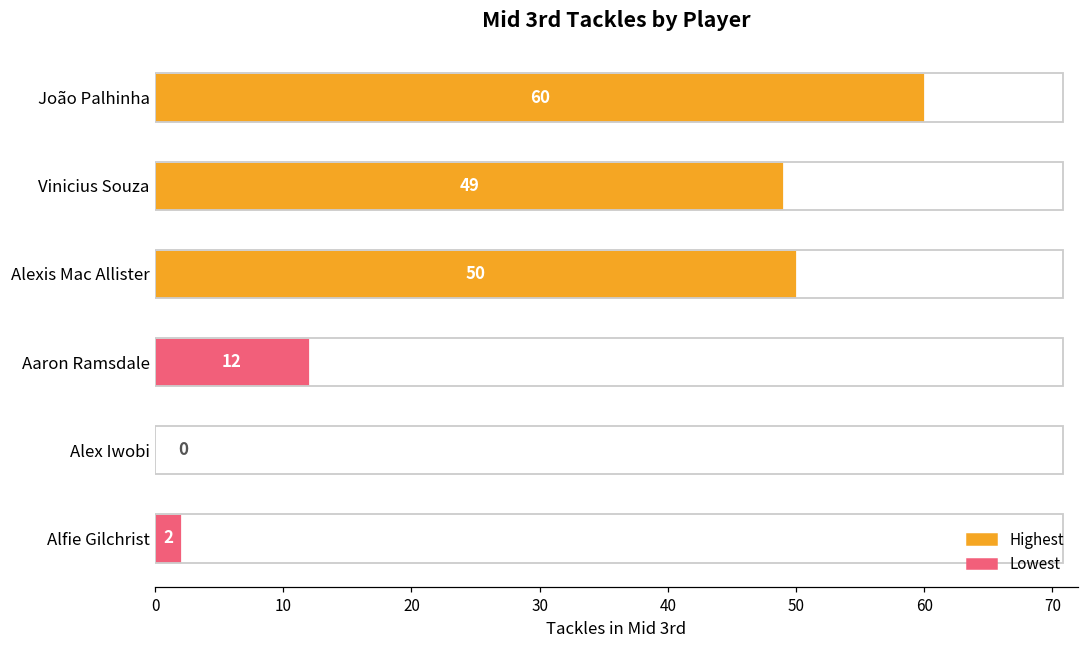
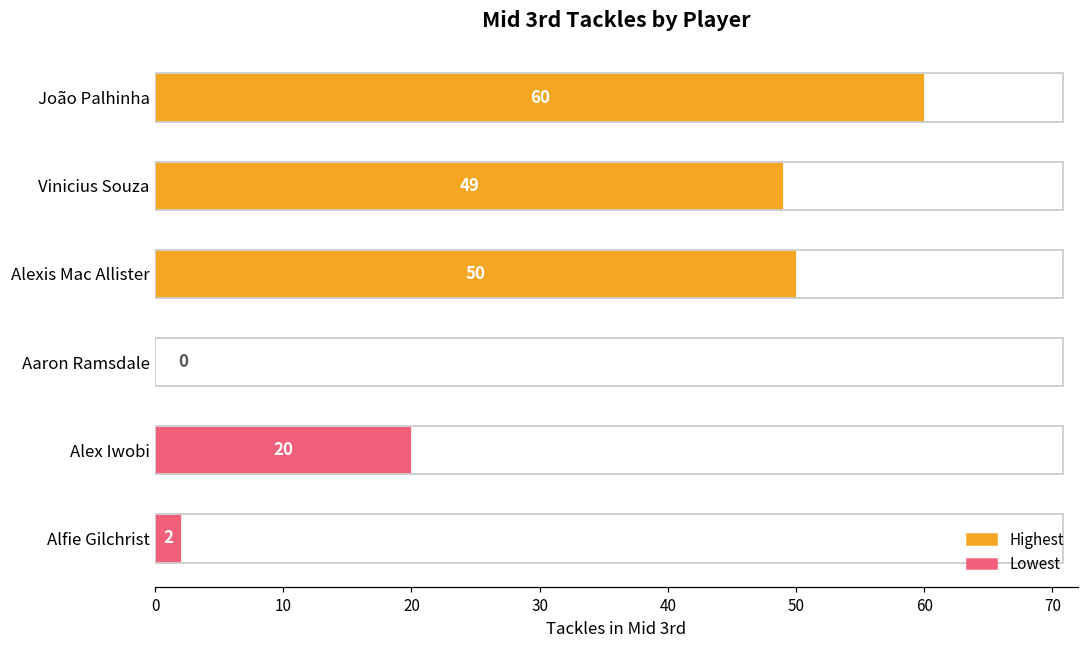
  {
    "João Palhinha": 60,
    "Vinicius Souza": 49,
    "Alexis Mac Allister": 50,
-   "Aaron Ramsdale": 12,
-   "Alex Iwobi": 0,
+   "Aaron Ramsdale": 0,
+   "Alex Iwobi": 20,
    "Alfie Gilchrist": 2
  }
